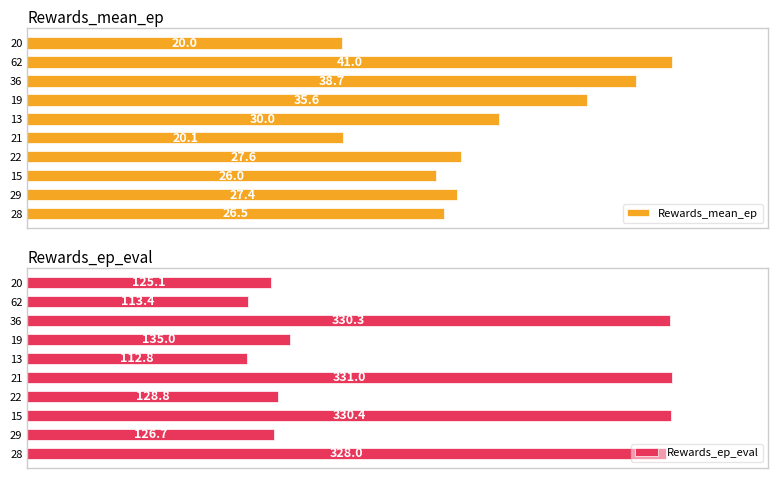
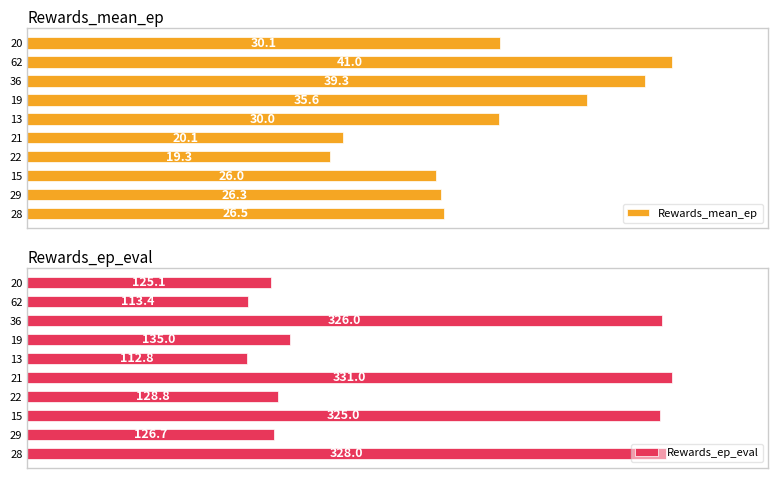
  {
    "Rewards_mean_ep": {
-     "20": 20.0,
+     "20": 30.1,
      "62": 41.0,
-     "36": 38.7,
+     "36": 39.3,
      "19": 35.6,
      "13": 30.0,
      "21": 20.1,
-     "22": 27.6,
+     "22": 19.3,
      "15": 26.0,
-     "29": 27.4,
+     "29": 26.3,
      "28": 26.5
    },
    "Rewards_ep_eval": {
      "20": 125.1,
      "62": 113.4,
-     "36": 330.3,
+     "36": 326.0,
      "19": 135.0,
      "13": 112.8,
      "21": 331.0,
      "22": 128.8,
-     "15": 330.4,
+     "15": 325.0,
      "29": 126.7
    }
  }
